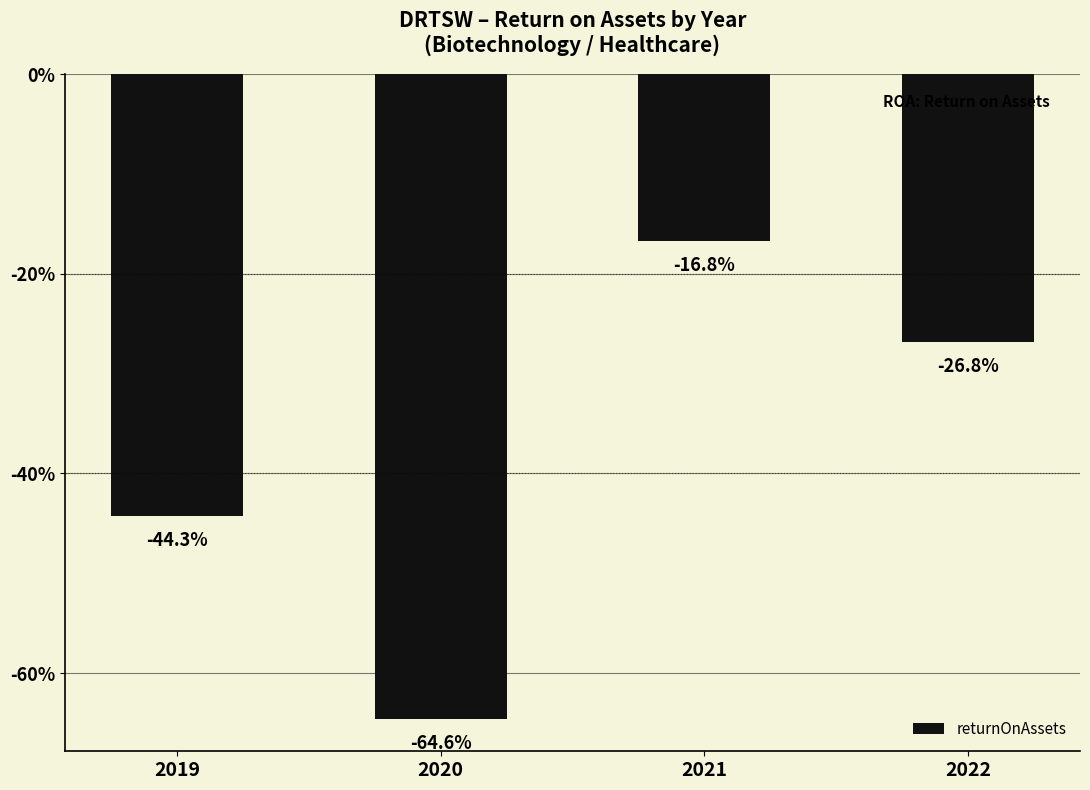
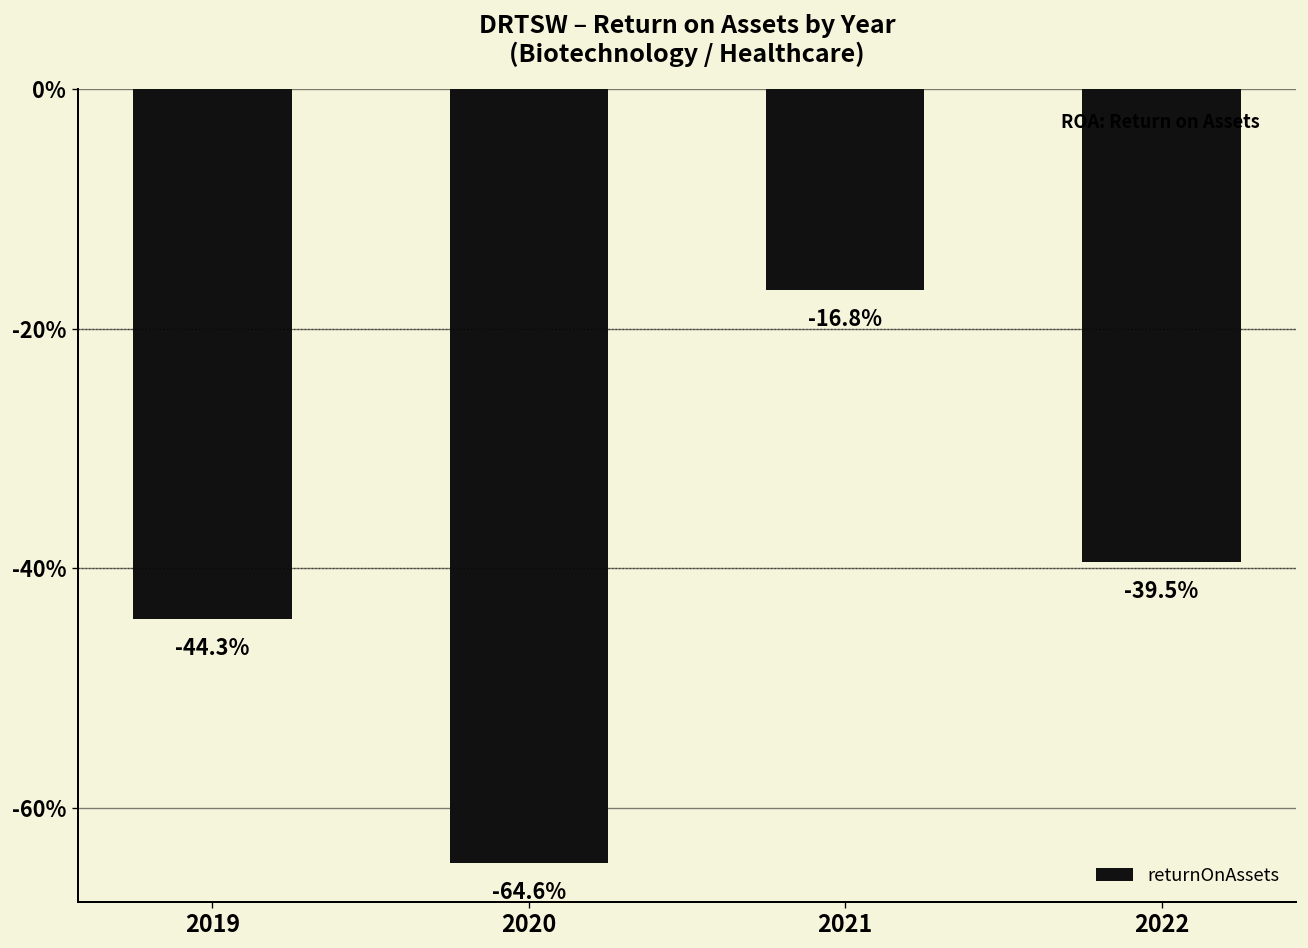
  {
    "2019": "-44.3%",
    "2020": "-64.6%",
    "2021": "-16.8%",
-   "2022": "-26.8%"
+   "2022": "-39.5%"
  }
